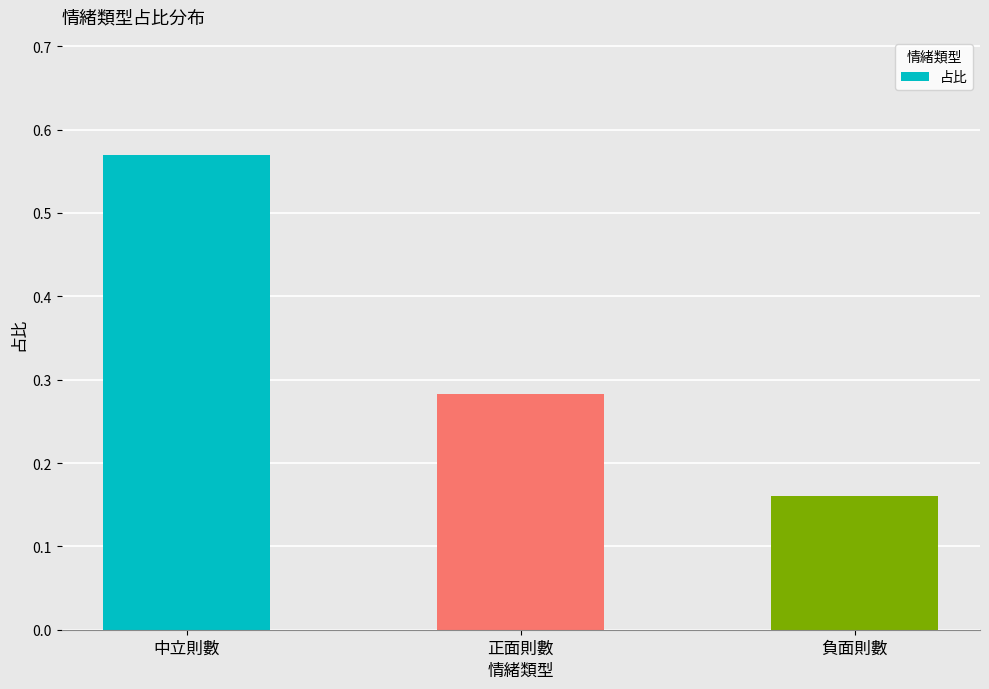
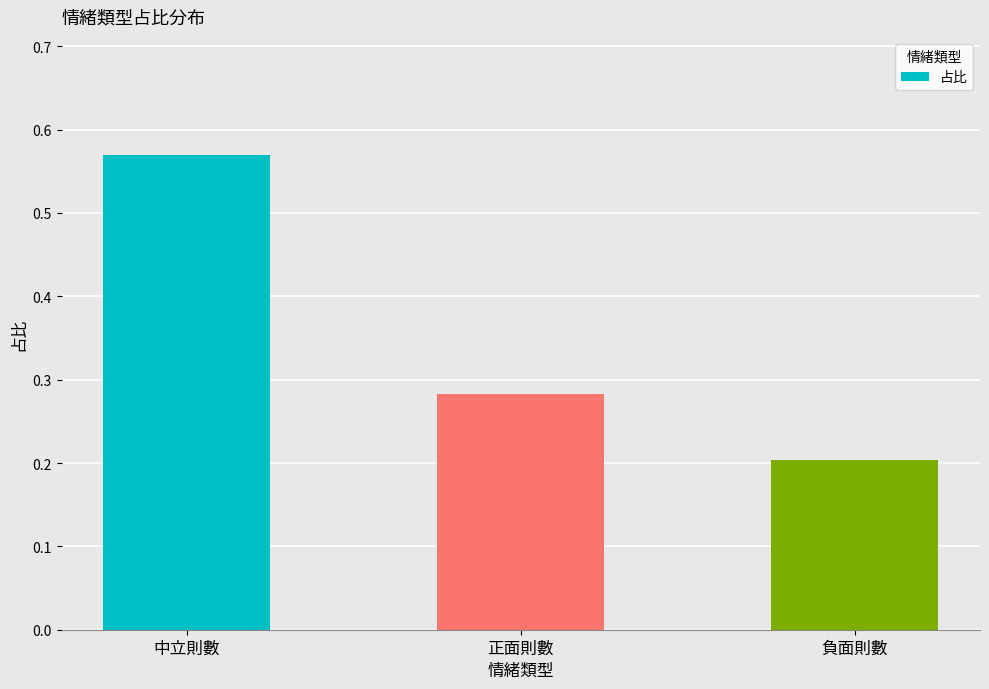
  {
    "中立則數": 0.57,
    "正面則數": 0.28,
-   "負面則數": 0.16
+   "負面則數": 0.20
  }
